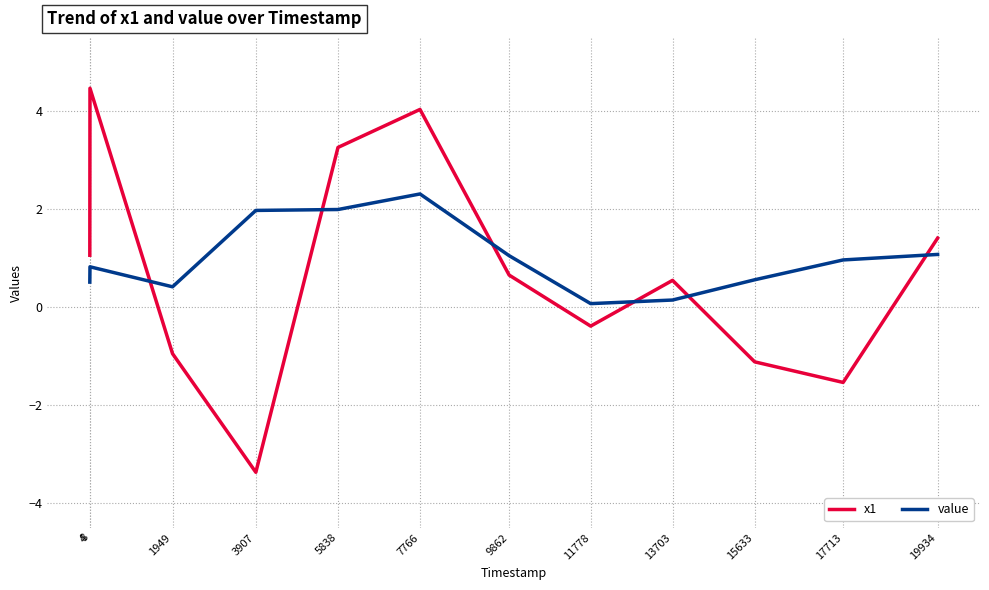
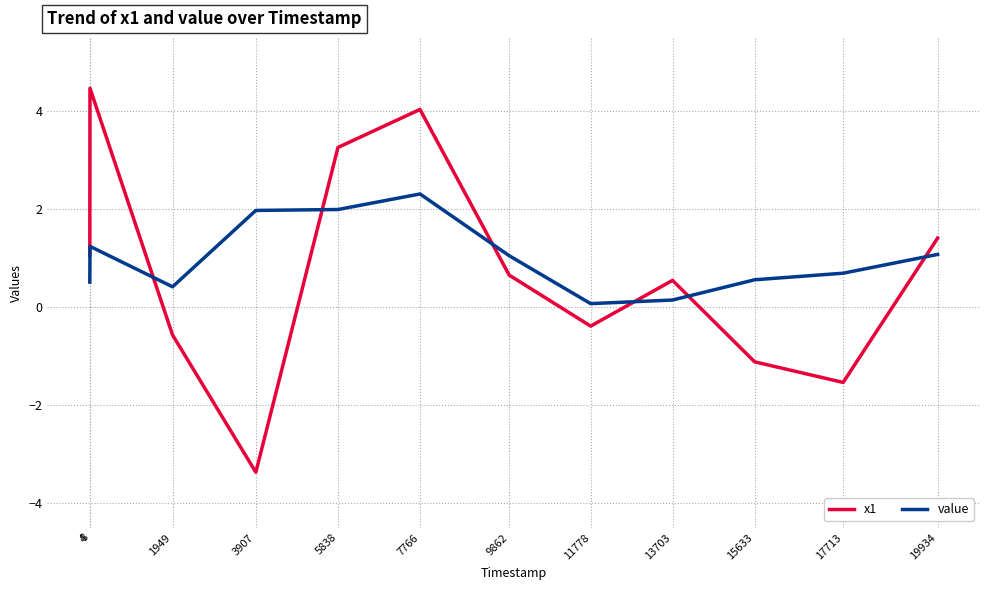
  {
    "x1": {
      "4": 1.1,
      "8": 4.5,
-     "1949": -0.9,
+     "1949": -0.6,
      "3907": -3.4,
      "5838": 3.3,
      "7766": 4.0,
      "9862": 0.7,
      "11778": -0.4,
      "13703": 0.5,
      "15633": -1.1,
      "17713": -1.5,
      "19934": 1.4
    },
    "value": {
      "4": 0.5,
-     "8": 0.8,
+     "8": 1.2,
      "1949": 0.4,
      "3907": 2.0,
      "5838": 2.0,
      "7766": 2.3,
      "9862": 1.1,
      "11778": 0.1,
      "13703": 0.1,
      "15633": 0.6,
-     "17713": 1.0,
+     "17713": 0.7,
      "19934": 1.1
    }
  }
